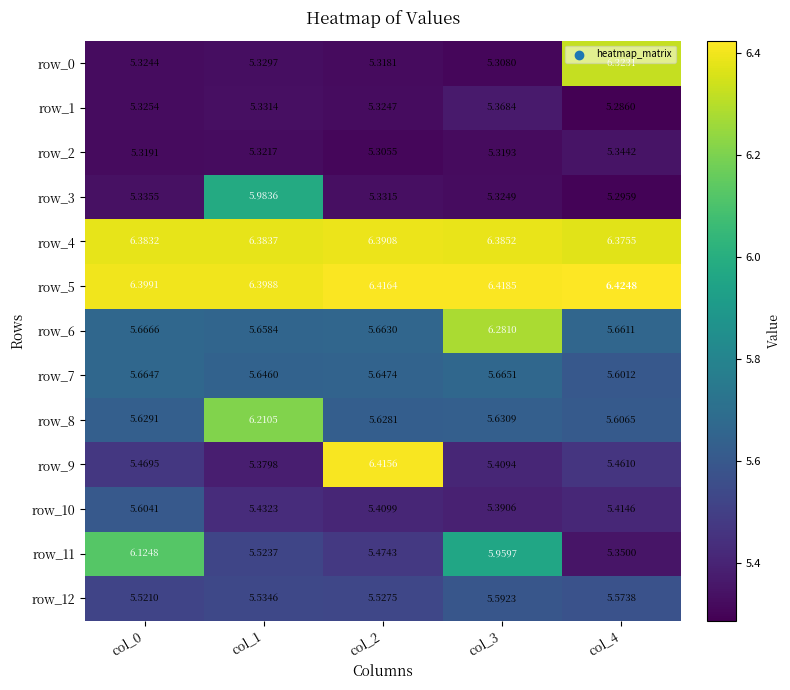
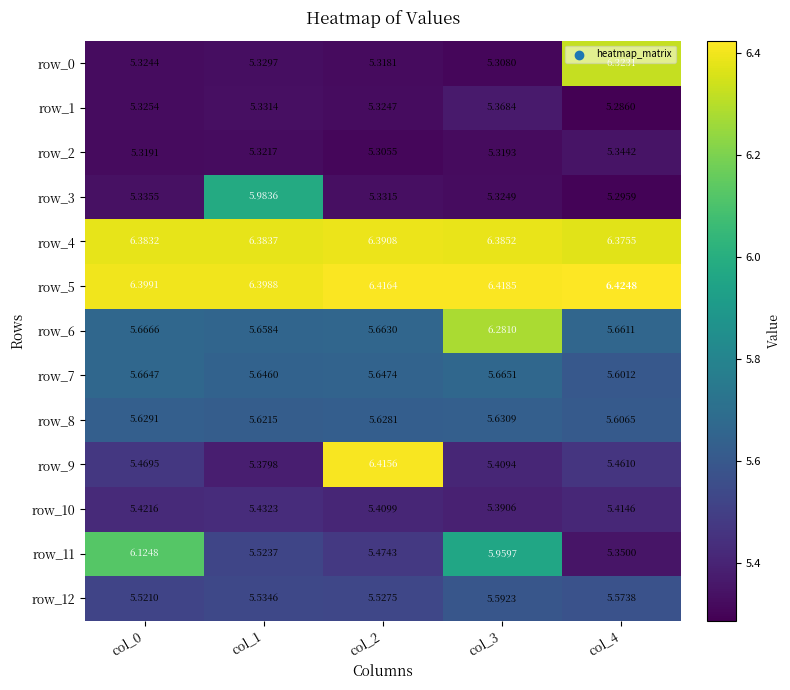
  {
    "row_0": {
      "col_0": 5.3244,
      "col_1": 5.3297,
      "col_2": 5.3181,
      "col_3": 5.3080
    },
    "row_1": {
      "col_0": 5.3254,
      "col_1": 5.3314,
      "col_2": 5.3247,
      "col_3": 5.3684,
      "col_4": 5.2860
    },
    "row_2": {
      "col_0": 5.3191,
      "col_1": 5.3217,
      "col_2": 5.3055,
      "col_3": 5.3193,
      "col_4": 5.3442
    },
    "row_3": {
      "col_0": 5.3355,
      "col_1": 5.9836,
      "col_2": 5.3315,
      "col_3": 5.3249,
      "col_4": 5.2959
    },
    "row_4": {
      "col_0": 6.3832,
      "col_1": 6.3837,
      "col_2": 6.3908,
      "col_3": 6.3852,
      "col_4": 6.3755
    },
    "row_5": {
      "col_0": 6.3991,
      "col_1": 6.3988,
      "col_2": 6.4164,
      "col_3": 6.4185,
      "col_4": 6.4248
    },
    "row_6": {
      "col_0": 5.6666,
      "col_1": 5.6584,
      "col_2": 5.6630,
      "col_3": 6.2810,
      "col_4": 5.6611
    },
    "row_7": {
      "col_0": 5.6647,
      "col_1": 5.6460,
      "col_2": 5.6474,
      "col_3": 5.6651,
      "col_4": 5.6012
    },
    "row_8": {
      "col_0": 5.6291,
-     "col_1": 6.2105,
+     "col_1": 5.6215,
      "col_2": 5.6281,
      "col_3": 5.6309,
      "col_4": 5.6065
    },
    "row_9": {
      "col_0": 5.4695,
      "col_1": 5.3798,
      "col_2": 6.4156,
      "col_3": 5.4094,
      "col_4": 5.4610
    },
    "row_10": {
-     "col_0": 5.6041,
+     "col_0": 5.4216,
      "col_1": 5.4323,
      "col_2": 5.4099,
      "col_3": 5.3906,
      "col_4": 5.4146
    },
    "row_11": {
      "col_0": 6.1248,
      "col_1": 5.5237,
      "col_2": 5.4743,
      "col_3": 5.9597,
      "col_4": 5.3500
    },
    "row_12": {
      "col_0": 5.5210,
      "col_1": 5.5346,
      "col_2": 5.5275,
      "col_3": 5.5923,
      "col_4": 5.5738
    }
  }
